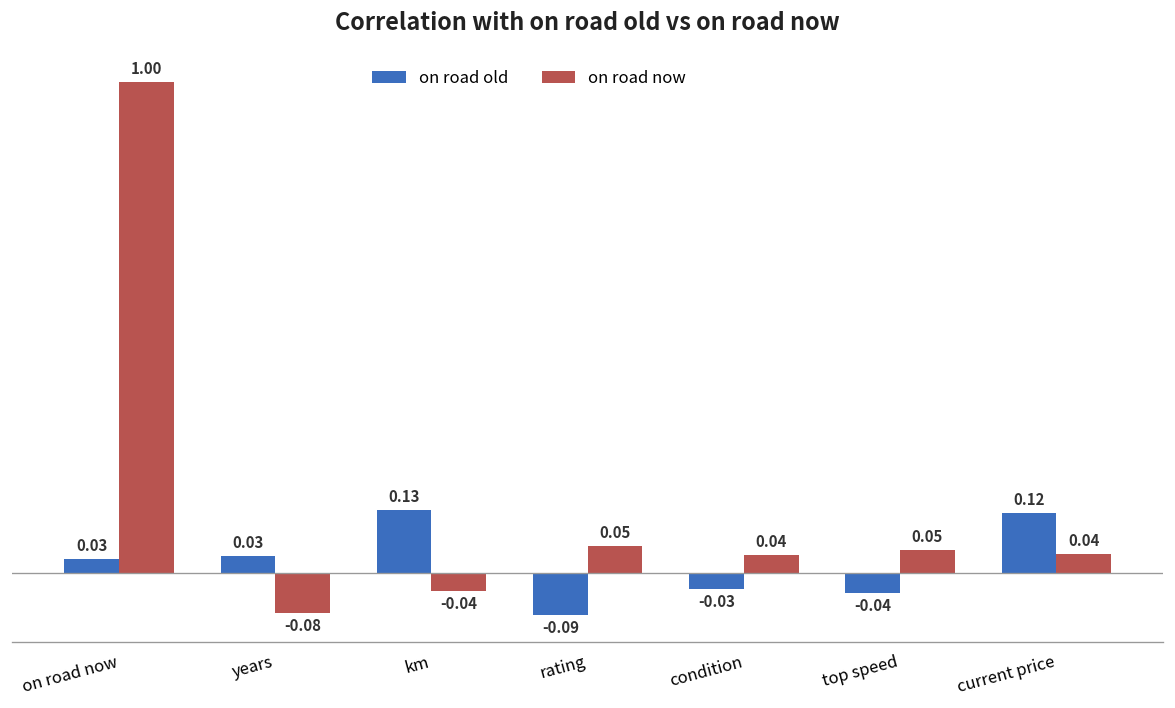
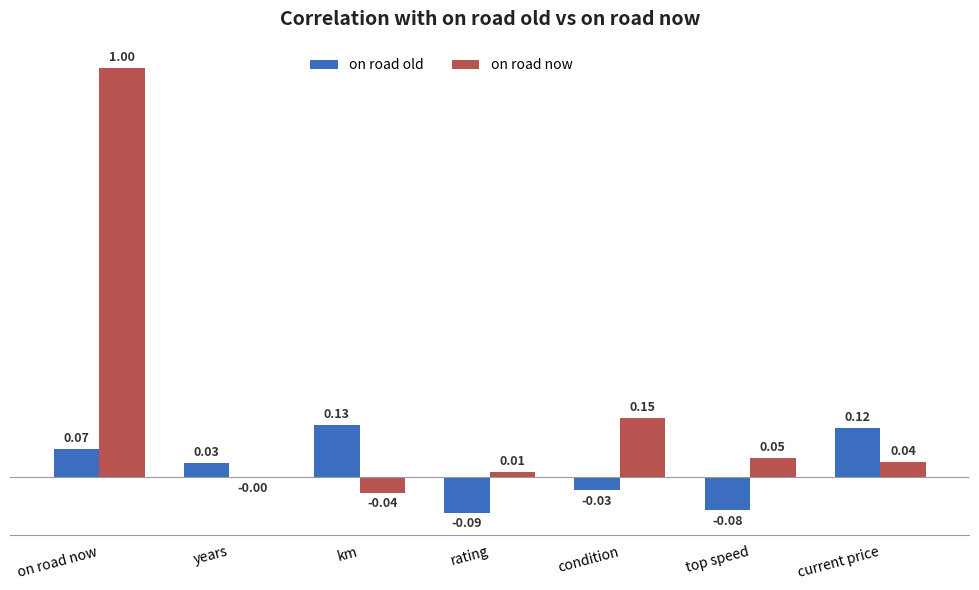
  {
    "on road old": {
-     "on road now": 0.03,
+     "on road now": 0.07,
      "years": 0.03,
      "km": 0.13,
      "rating": -0.09,
      "condition": -0.03,
-     "top speed": -0.04,
+     "top speed": -0.08,
      "current price": 0.12
    },
    "on road now": {
      "on road now": 1.00,
-     "years": -0.08,
+     "years": -0.00,
      "km": -0.04,
-     "rating": 0.05,
-     "condition": 0.04,
+     "rating": 0.01,
+     "condition": 0.15,
      "top speed": 0.05,
      "current price": 0.04
    }
  }
